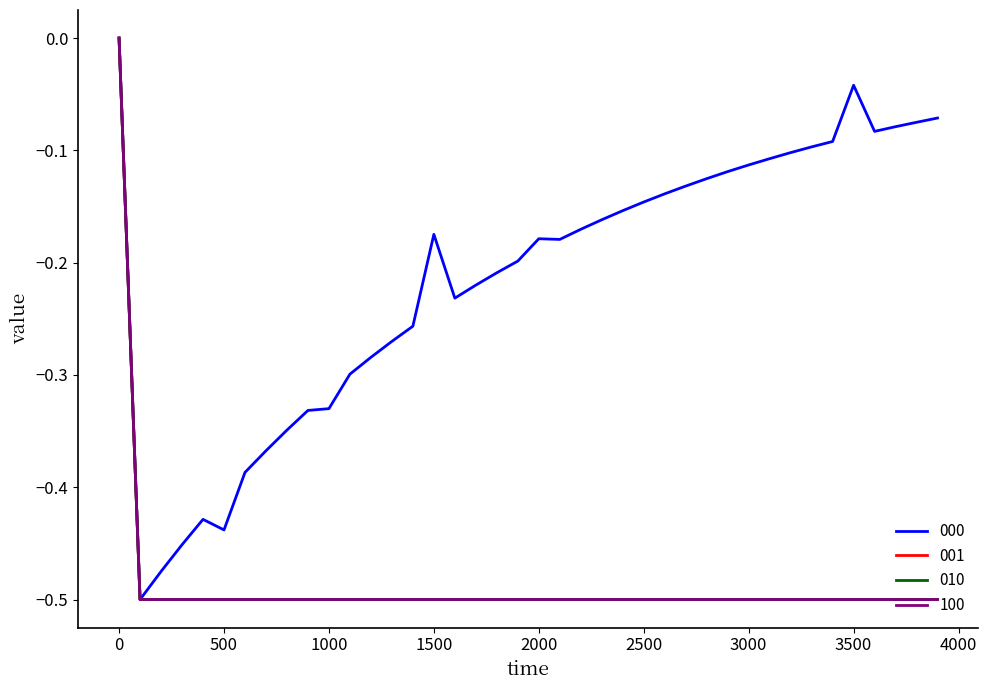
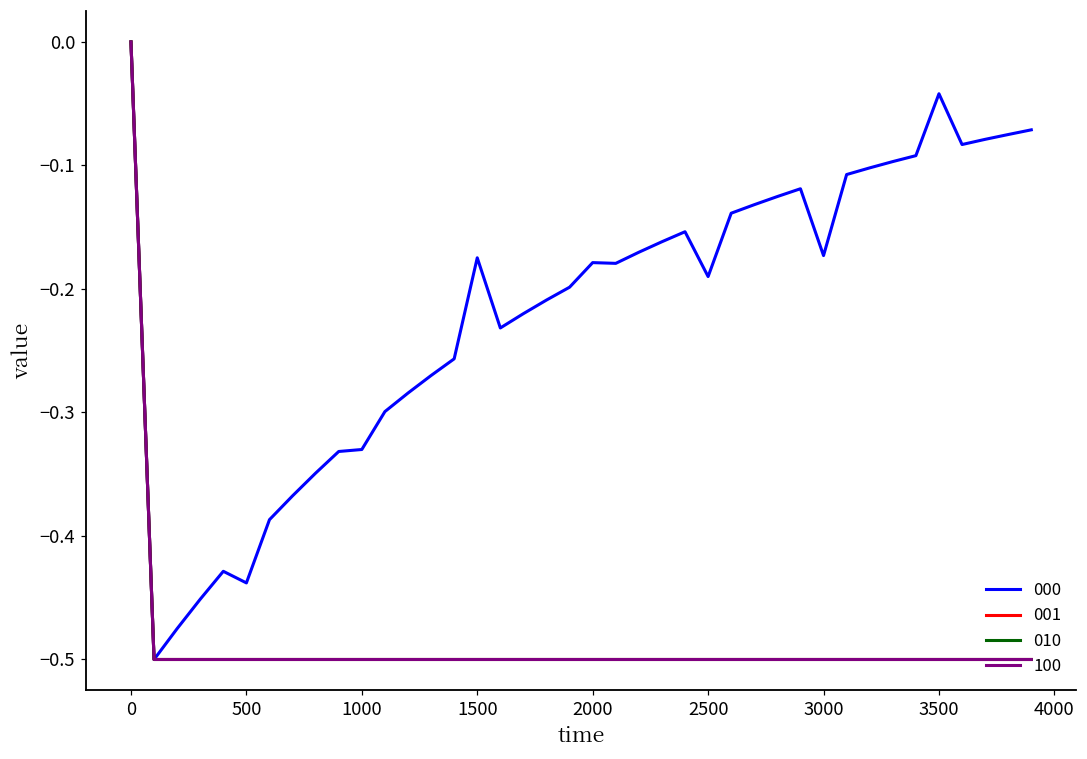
  {
    "000": {
      "500": -0.438,
      "1000": -0.330,
      "1500": -0.175,
      "2000": -0.179,
-     "2500": -0.146,
-     "3000": -0.113,
+     "2500": -0.190,
+     "3000": -0.173,
      "3500": -0.042
    },
    "100": {
      "500": -0.500,
      "1000": -0.500,
      "1500": -0.500,
      "2000": -0.500,
      "2500": -0.500,
      "3000": -0.500,
      "3500": -0.500
    }
  }
